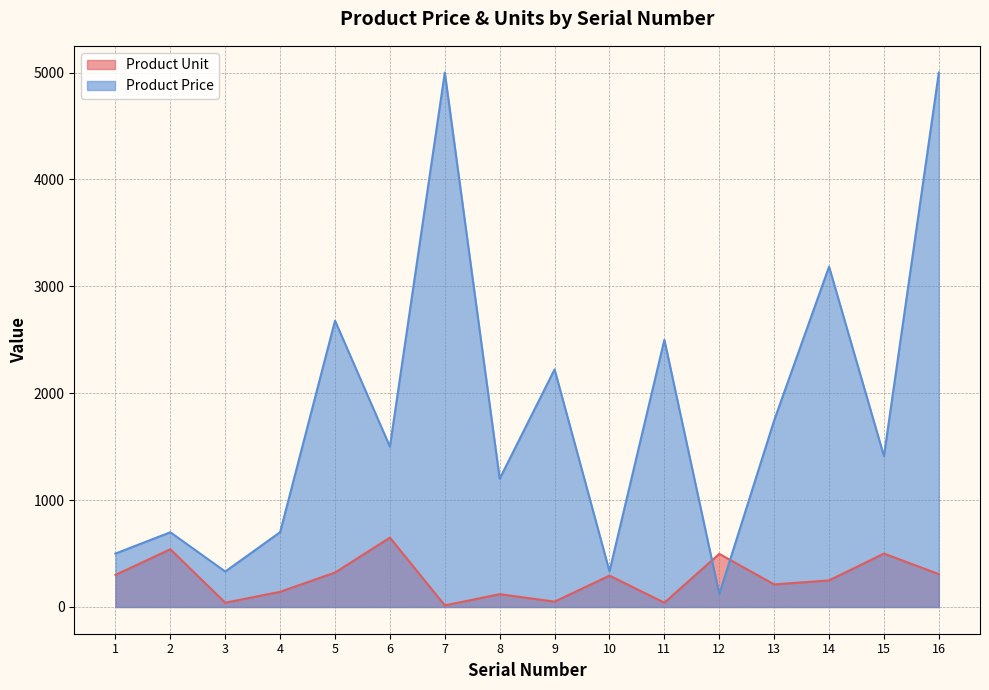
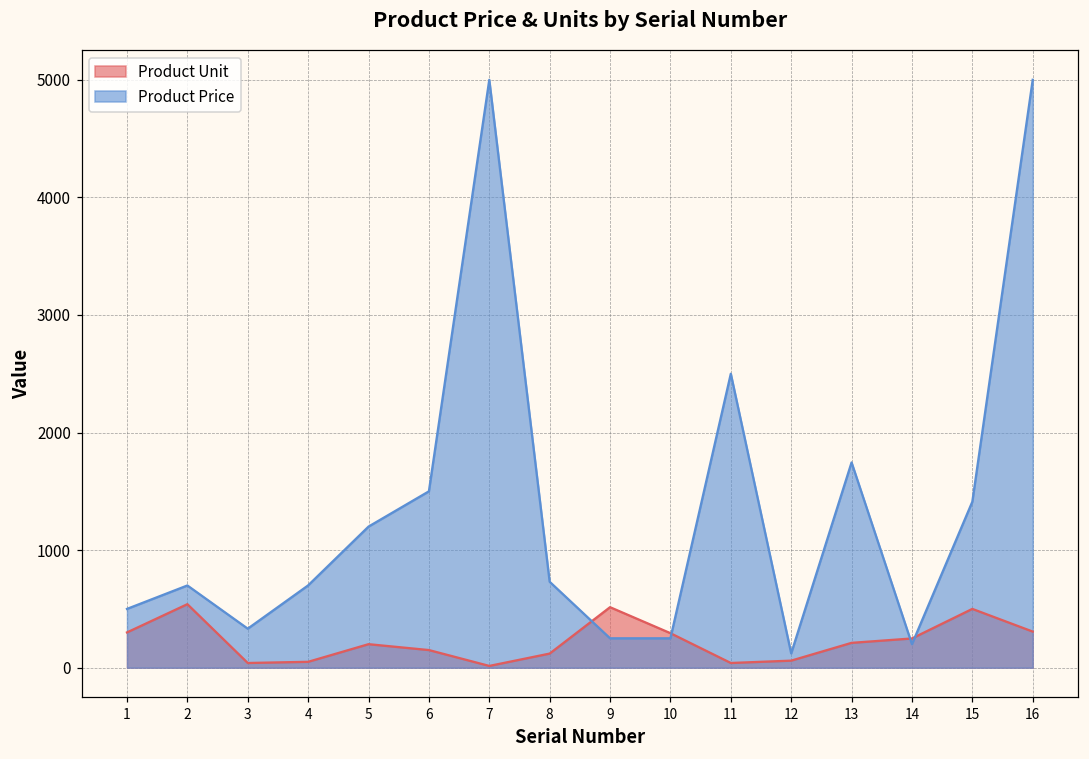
  {
    "Product Unit": {
      "1": 300,
      "2": 540,
      "3": 40,
-     "4": 140,
-     "5": 320,
-     "6": 650,
+     "4": 50,
+     "5": 200,
+     "6": 150,
      "7": 20,
      "8": 120,
-     "9": 50,
+     "9": 510,
      "10": 290,
      "11": 40,
-     "12": 500,
+     "12": 60,
      "13": 210,
      "14": 250,
      "15": 500,
      "16": 310
    },
    "Product Price": {
      "1": 500,
      "2": 700,
      "3": 330,
      "4": 700,
-     "5": 2680,
+     "5": 1200,
      "6": 1500,
      "7": 5000,
-     "8": 1200,
-     "9": 2220,
-     "10": 330,
+     "8": 730,
+     "9": 250,
+     "10": 250,
      "11": 2500,
      "12": 120,
      "13": 1750,
-     "14": 3180,
+     "14": 200,
      "15": 1410,
      "16": 5000
    }
  }
